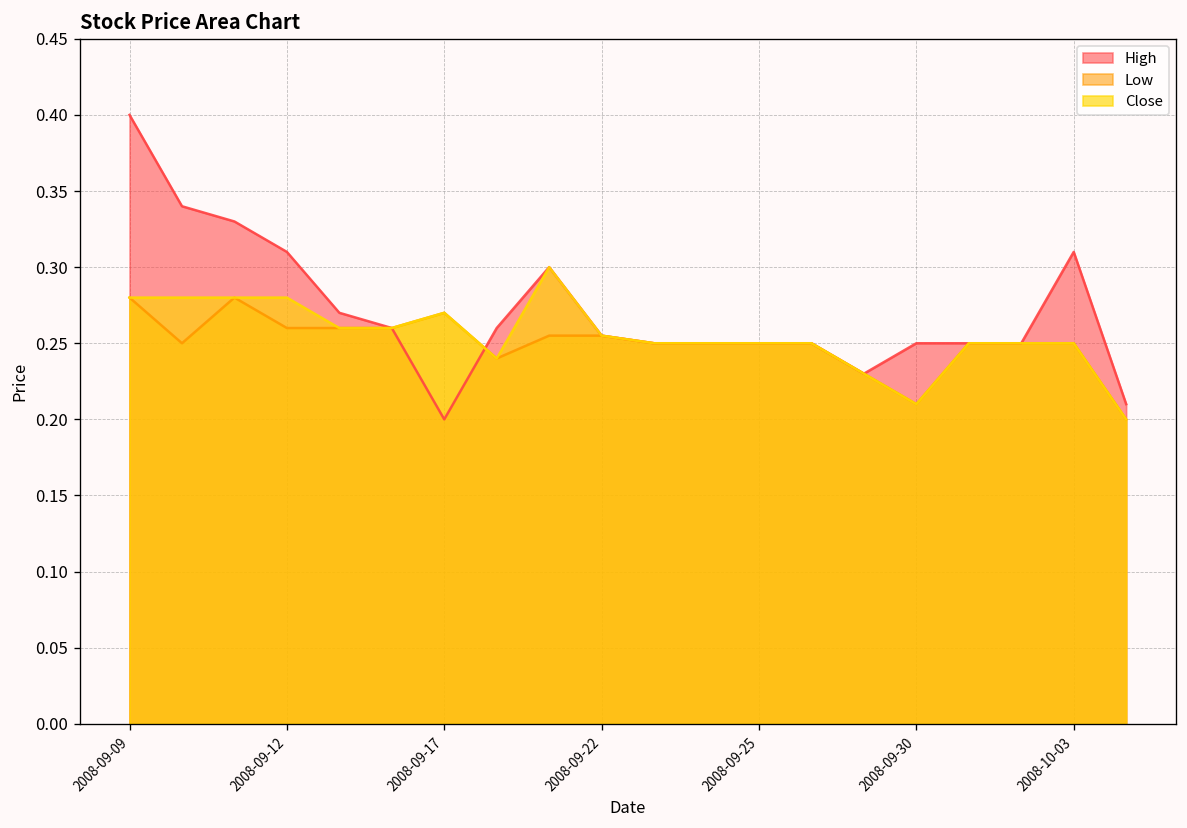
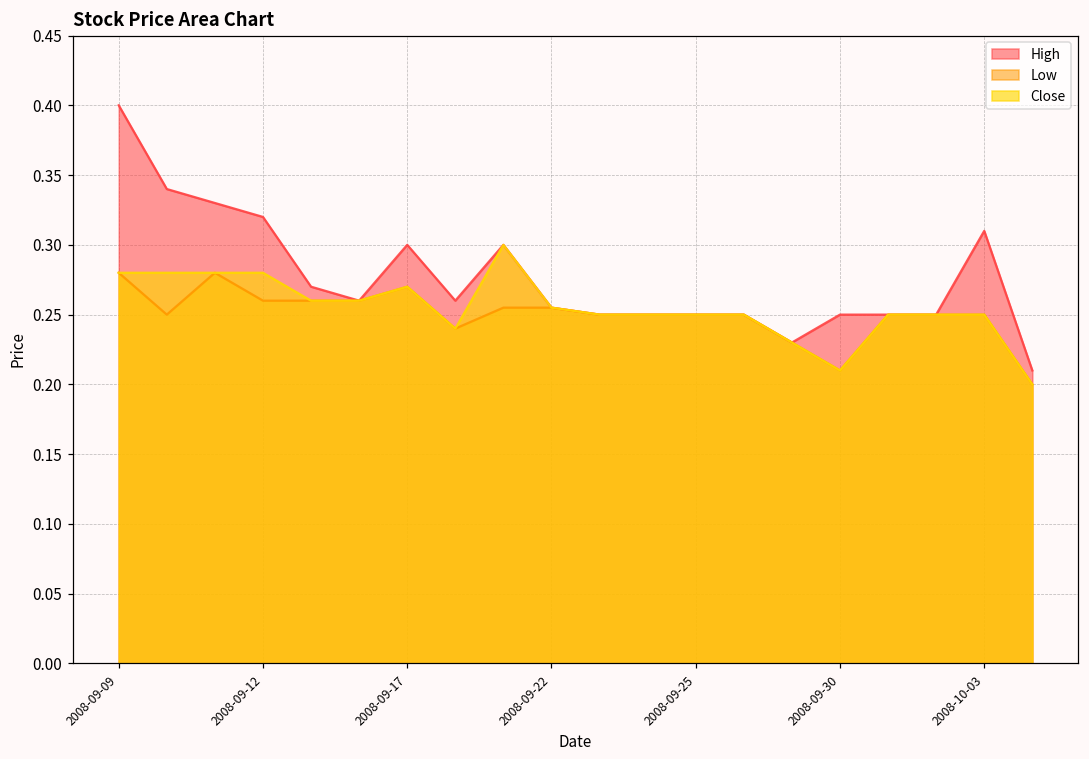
  {
    "High": {
      "2008-09-09": 0.40,
-     "2008-09-12": 0.31,
-     "2008-09-17": 0.2,
+     "2008-09-12": 0.32,
+     "2008-09-17": 0.3,
      "2008-09-30": 0.25,
      "2008-10-03": 0.31
    }
  }
